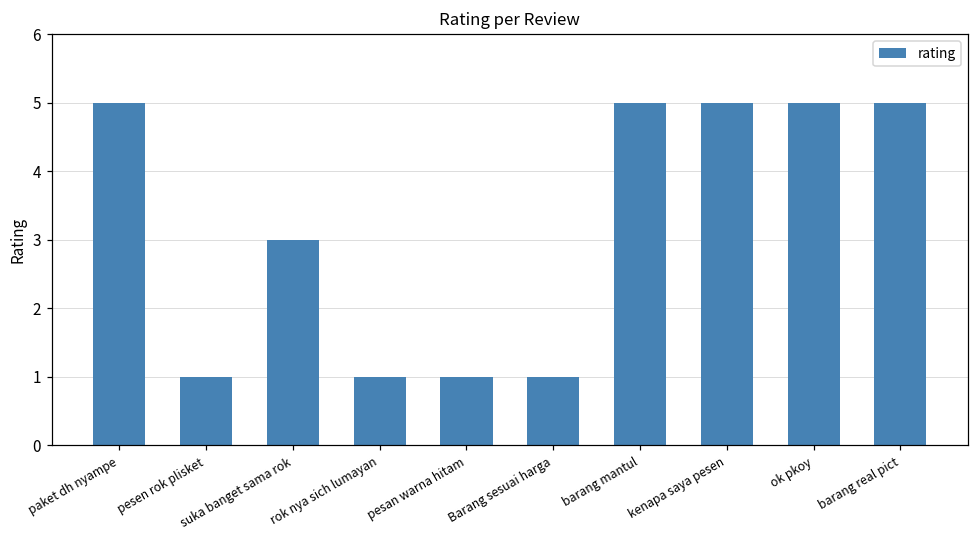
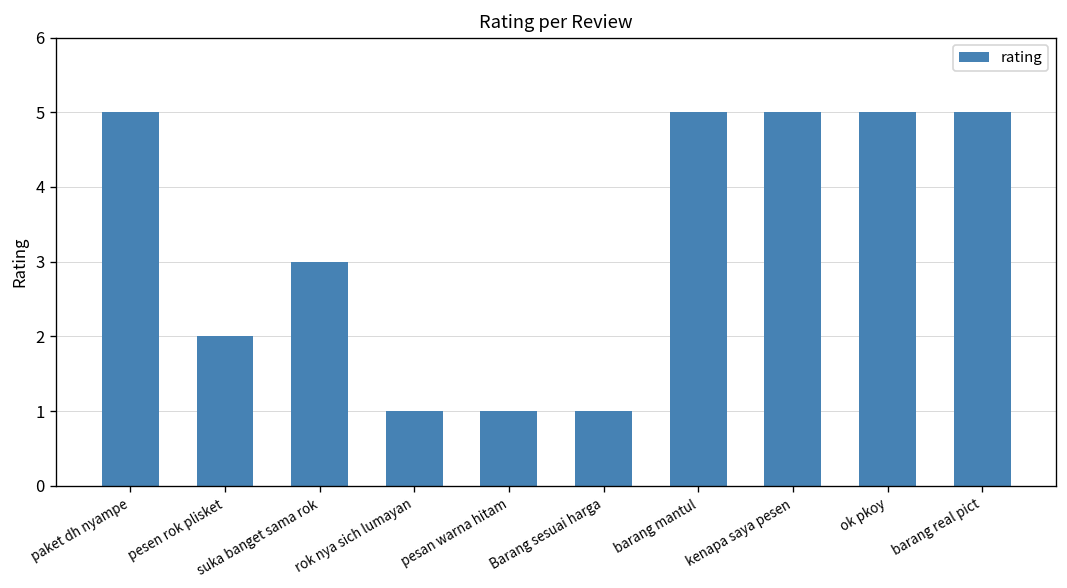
  {
    "paket dh nyampe": 5,
-   "pesen rok plisket": 1,
+   "pesen rok plisket": 2,
    "suka banget sama rok": 3,
    "rok nya sich lumayan": 1,
    "pesan warna hitam": 1,
    "Barang sesuai harga": 1,
    "barang mantul": 5,
    "kenapa saya pesen": 5,
    "ok pkoy": 5,
    "barang real pict": 5
  }
